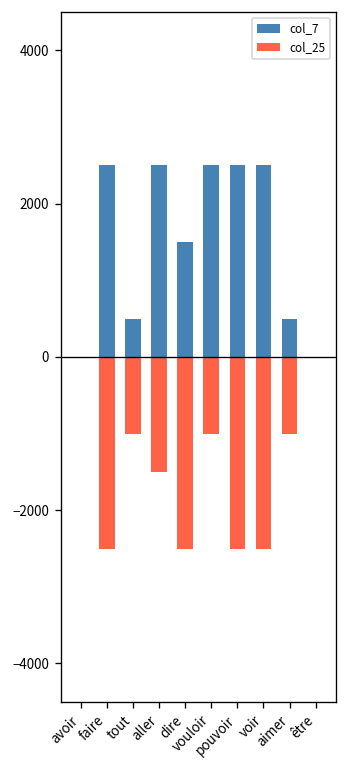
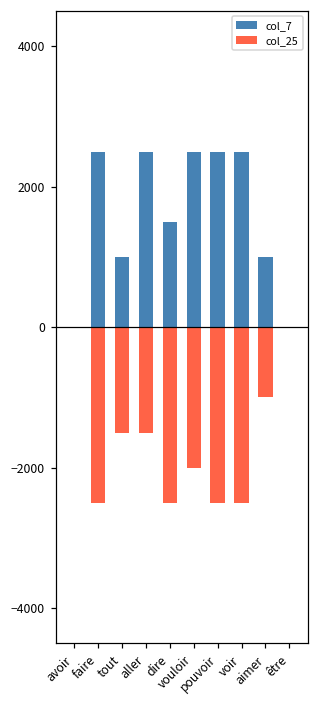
  {
    "col_7": {
      "avoir": 0,
      "faire": 2500,
-     "tout": 500,
+     "tout": 1000,
      "aller": 2500,
      "dire": 1500,
      "vouloir": 2500,
      "pouvoir": 2500,
      "voir": 2500,
-     "aimer": 500,
+     "aimer": 1000,
      "être": 0
    },
    "col_25": {
      "avoir": 0,
      "faire": -2500,
-     "tout": -1000,
+     "tout": -1500,
      "aller": -1500,
      "dire": -2500,
-     "vouloir": -1000,
+     "vouloir": -2000,
      "pouvoir": -2500,
      "voir": -2500,
      "aimer": -1000,
      "être": 0
    }
  }
